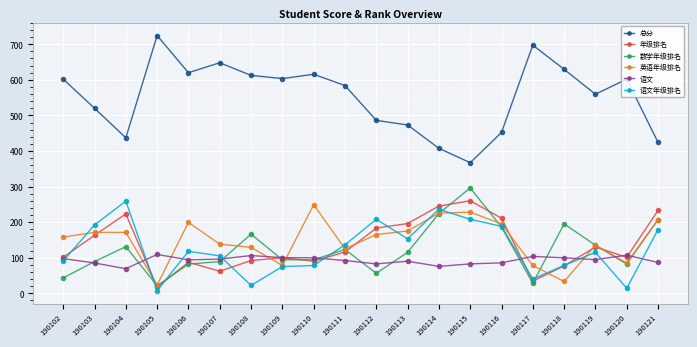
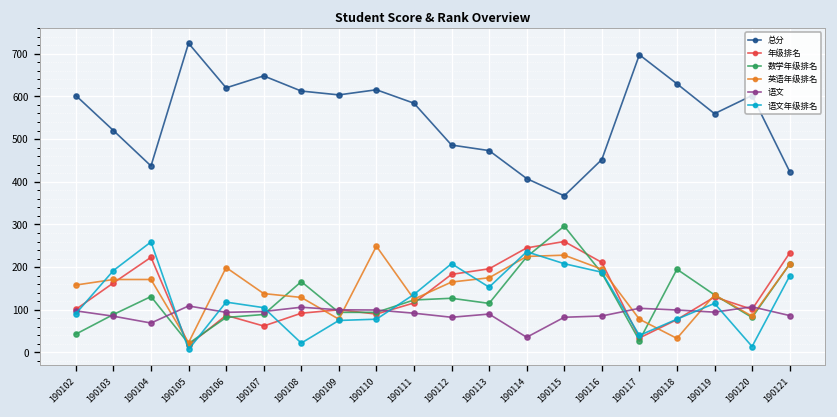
  {
    "总分": {
      "190102": 600,
      "190103": 520,
      "190104": 440,
      "190105": 720,
      "190106": 620,
      "190107": 650,
      "190108": 610,
      "190109": 600,
      "190110": 620,
      "190111": 580,
      "190112": 490,
      "190113": 470,
      "190114": 410,
      "190115": 370,
      "190116": 450,
      "190117": 700,
      "190118": 630,
      "190119": 560,
      "190121": 420
    },
    "年级排名": {
      "190103": 160,
      "190104": 220,
      "190107": 60,
      "190108": 90,
      "190112": 180,
      "190113": 200,
      "190114": 250,
      "190115": 260,
      "190116": 210,
      "190121": 230
    },
    "数学年级排名": {
      "190102": 40,
      "190104": 130,
      "190108": 170,
-     "190112": 60,
+     "190112": 130,
      "190113": 120,
      "190115": 300,
      "190118": 200
    },
    "英语年级排名": {
      "190102": 160,
      "190103": 170,
      "190104": 170,
      "190106": 200,
      "190107": 140,
      "190108": 130,
      "190110": 250,
      "190112": 170,
      "190113": 180,
      "190115": 230,
      "190117": 80,
      "190118": 30
    },
    "语文": {
      "190104": 70,
      "190105": 110,
      "190108": 110,
      "190111": 90,
      "190112": 80,
      "190113": 90,
-     "190114": 80,
+     "190114": 40,
      "190115": 80,
      "190116": 90,
      "190117": 100,
      "190118": 100,
      "190119": 90,
      "190121": 90
    },
    "语文年级排名": {
      "190103": 190,
      "190104": 260,
      "190105": 10,
      "190106": 120,
      "190107": 110,
      "190108": 20,
      "190110": 80,
      "190111": 140,
      "190112": 210,
      "190113": 150,
      "190114": 240,
      "190115": 210,
      "190119": 120,
      "190120": 10,
      "190121": 180
    }
  }
